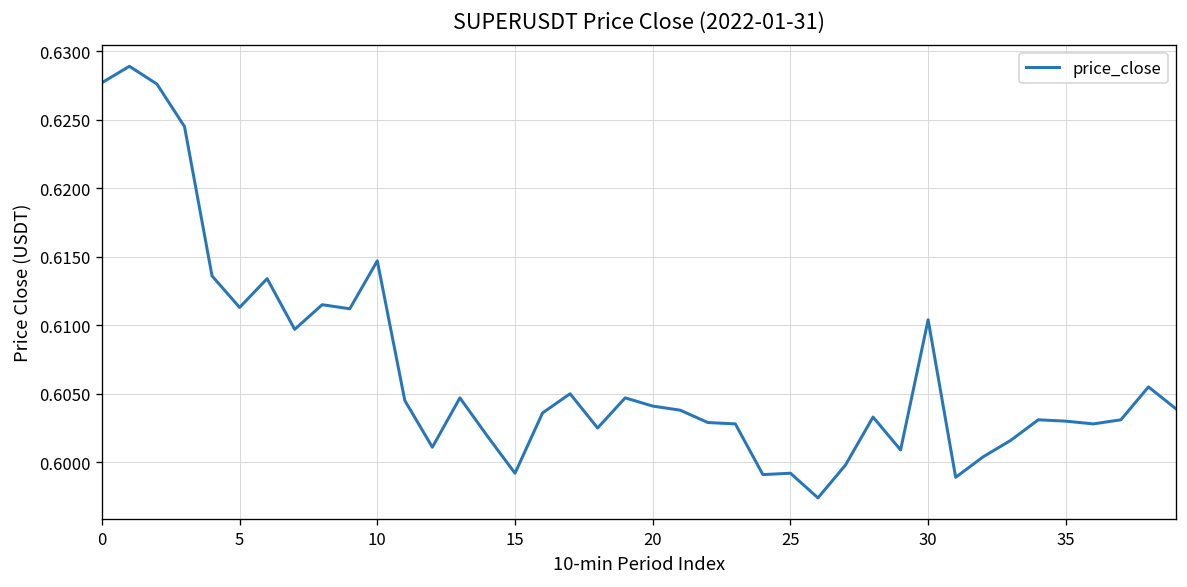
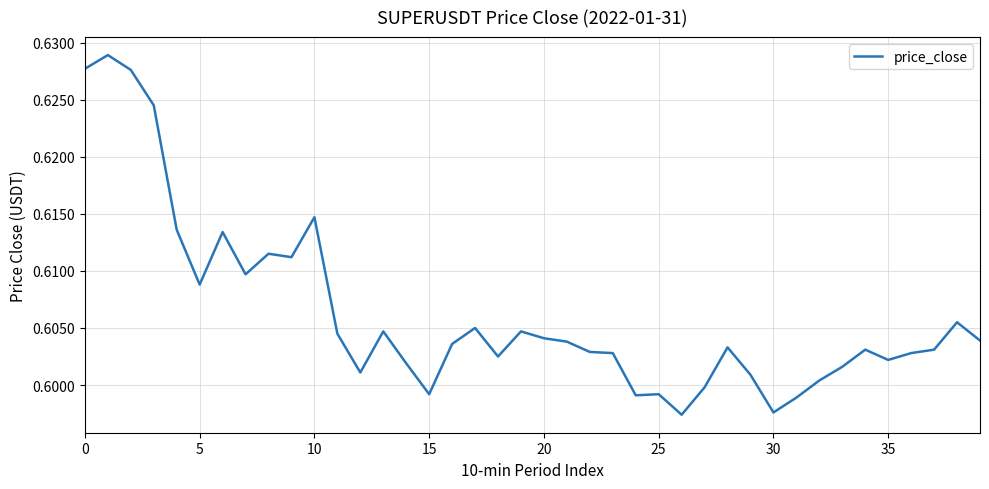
  {
    "0": 0.6277,
-   "5": 0.6113,
+   "5": 0.6088,
    "10": 0.6147,
    "15": 0.5992,
    "20": 0.6041,
    "25": 0.5992,
-   "30": 0.6104,
-   "35": 0.6030
+   "30": 0.5976,
+   "35": 0.6022
  }
